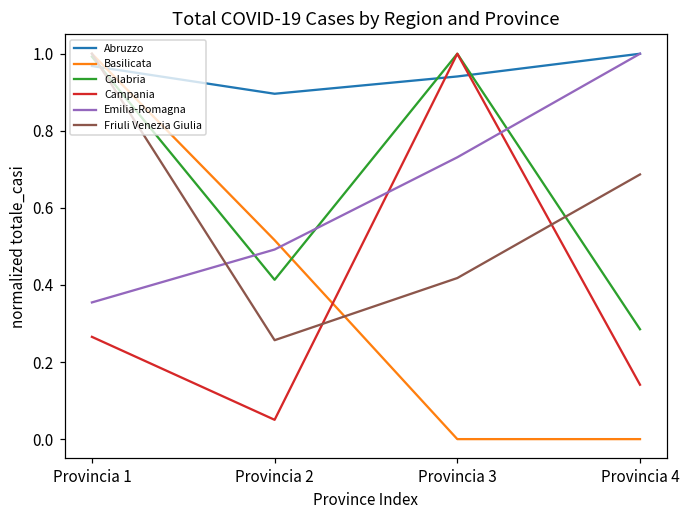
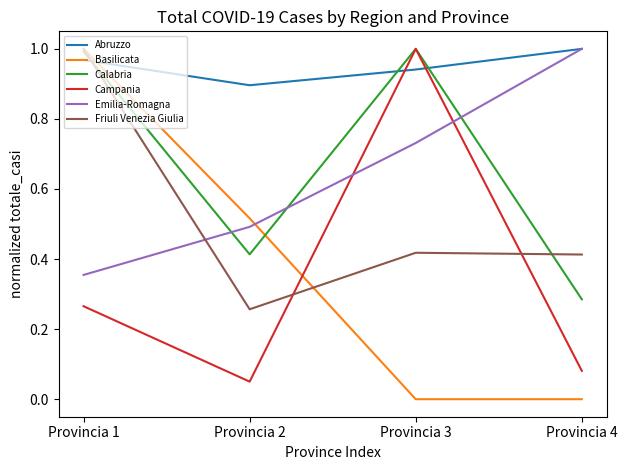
  {
    "Abruzzo": {
      "Provincia 2": 0.90,
      "Provincia 3": 0.94
    },
    "Basilicata": {
      "Provincia 2": 0.52,
      "Provincia 3": 0.00,
      "Provincia 4": 0.00
    },
    "Calabria": {
      "Provincia 2": 0.41,
      "Provincia 4": 0.29
    },
    "Campania": {
      "Provincia 1": 0.27,
      "Provincia 2": 0.05,
-     "Provincia 4": 0.14
+     "Provincia 4": 0.08
    },
    "Emilia-Romagna": {
      "Provincia 1": 0.35,
      "Provincia 2": 0.49,
      "Provincia 3": 0.73
    },
    "Friuli Venezia Giulia": {
      "Provincia 2": 0.26,
      "Provincia 3": 0.42,
-     "Provincia 4": 0.69
+     "Provincia 4": 0.41
    }
  }
